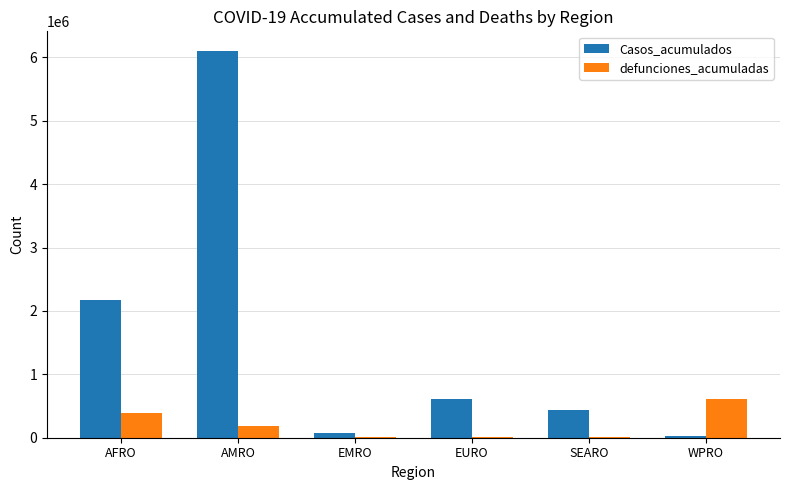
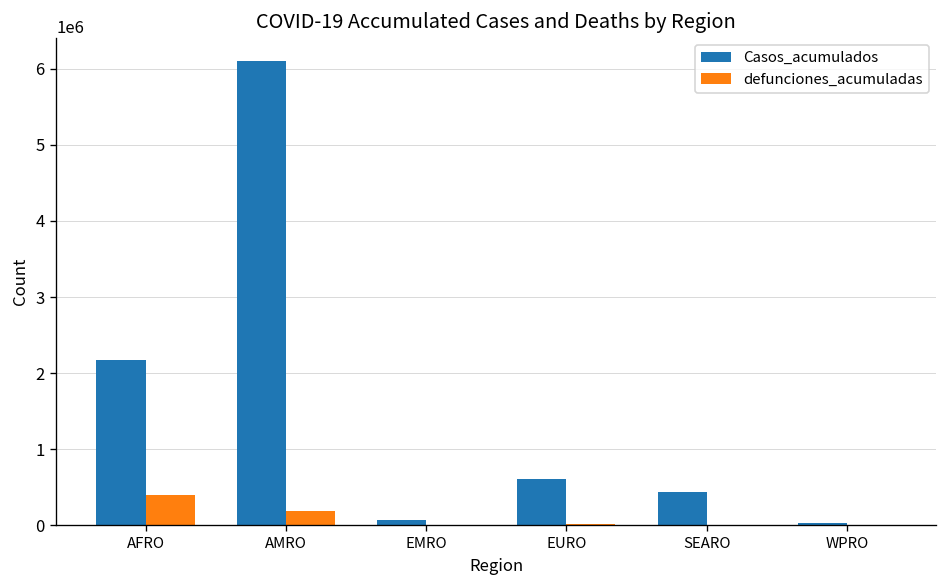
  {
    "Casos_acumulados": {
      "AFRO": 2200000,
      "AMRO": 6100000,
      "EMRO": 100000,
      "EURO": 600000,
      "SEARO": 400000
    },
    "defunciones_acumuladas": {
      "AFRO": 400000,
      "AMRO": 200000,
-     "WPRO": 600000
+     "WPRO": 0
    }
  }
